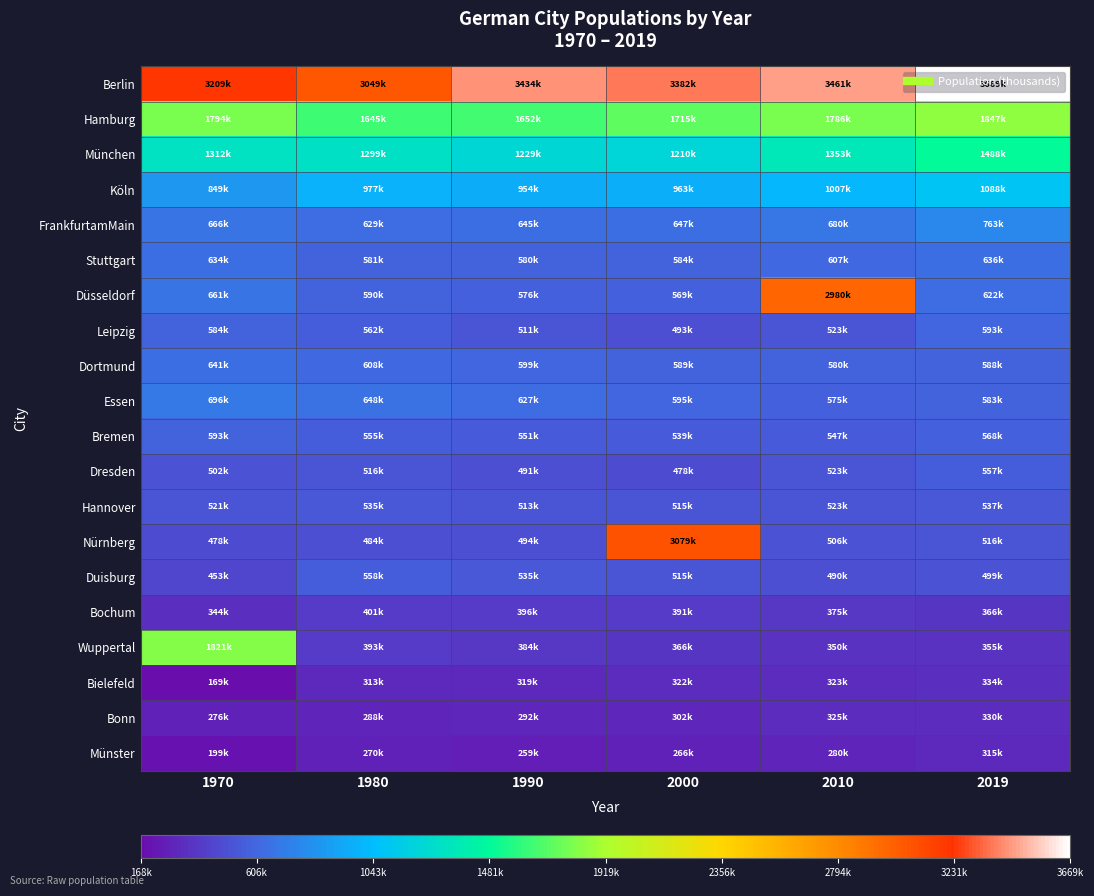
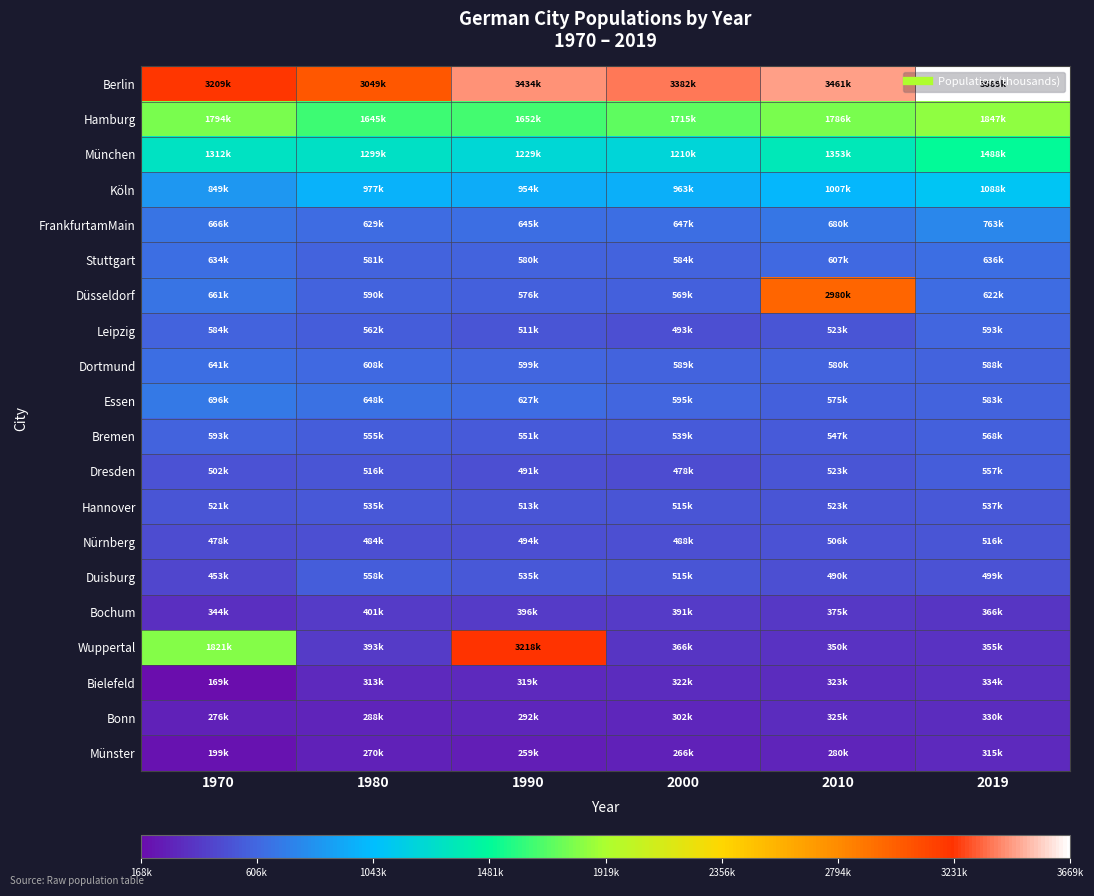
  {
    "Berlin": {
      "1970": "3209k",
      "1980": "3049k",
      "1990": "3434k",
      "2000": "3382k",
      "2010": "3461k"
    },
    "Hamburg": {
      "1970": "1794k",
      "1980": "1645k",
      "1990": "1652k",
      "2000": "1715k",
      "2010": "1786k",
      "2019": "1847k"
    },
    "München": {
      "1970": "1312k",
      "1980": "1299k",
      "1990": "1229k",
      "2000": "1210k",
      "2010": "1353k",
      "2019": "1488k"
    },
    "Köln": {
      "1970": "849k",
      "1980": "977k",
      "1990": "954k",
      "2000": "963k",
      "2010": "1007k",
      "2019": "1088k"
    },
    "FrankfurtamMain": {
      "1970": "666k",
      "1980": "629k",
      "1990": "645k",
      "2000": "647k",
      "2010": "680k",
      "2019": "763k"
    },
    "Stuttgart": {
      "1970": "634k",
      "1980": "581k",
      "1990": "580k",
      "2000": "584k",
      "2010": "607k",
      "2019": "636k"
    },
    "Düsseldorf": {
      "1970": "661k",
      "1980": "590k",
      "1990": "576k",
      "2000": "569k",
      "2010": "2980k",
      "2019": "622k"
    },
    "Leipzig": {
      "1970": "584k",
      "1980": "562k",
      "1990": "511k",
      "2000": "493k",
      "2010": "523k",
      "2019": "593k"
    },
    "Dortmund": {
      "1970": "641k",
      "1980": "608k",
      "1990": "599k",
      "2000": "589k",
      "2010": "580k",
      "2019": "588k"
    },
    "Essen": {
      "1970": "696k",
      "1980": "648k",
      "1990": "627k",
      "2000": "595k",
      "2010": "575k",
      "2019": "583k"
    },
    "Bremen": {
      "1970": "593k",
      "1980": "555k",
      "1990": "551k",
      "2000": "539k",
      "2010": "547k",
      "2019": "568k"
    },
    "Dresden": {
      "1970": "502k",
      "1980": "516k",
      "1990": "491k",
      "2000": "478k",
      "2010": "523k",
      "2019": "557k"
    },
    "Hannover": {
      "1970": "521k",
      "1980": "535k",
      "1990": "513k",
      "2000": "515k",
      "2010": "523k",
      "2019": "537k"
    },
    "Nürnberg": {
      "1970": "478k",
      "1980": "484k",
      "1990": "494k",
-     "2000": "3079k",
+     "2000": "488k",
      "2010": "506k",
      "2019": "516k"
    },
    "Duisburg": {
      "1970": "453k",
      "1980": "558k",
      "1990": "535k",
      "2000": "515k",
      "2010": "490k",
      "2019": "499k"
    },
    "Bochum": {
      "1970": "344k",
      "1980": "401k",
      "1990": "396k",
      "2000": "391k",
      "2010": "375k",
      "2019": "366k"
    },
    "Wuppertal": {
      "1970": "1821k",
      "1980": "393k",
-     "1990": "384k",
+     "1990": "3218k",
      "2000": "366k",
      "2010": "350k",
      "2019": "355k"
    },
    "Bielefeld": {
      "1970": "169k",
      "1980": "313k",
      "1990": "319k",
      "2000": "322k",
      "2010": "323k",
      "2019": "334k"
    },
    "Bonn": {
      "1970": "276k",
      "1980": "288k",
      "1990": "292k",
      "2000": "302k",
      "2010": "325k",
      "2019": "330k"
    },
    "Münster": {
      "1970": "199k",
      "1980": "270k",
      "1990": "259k",
      "2000": "266k",
      "2010": "280k",
      "2019": "315k"
    }
  }
